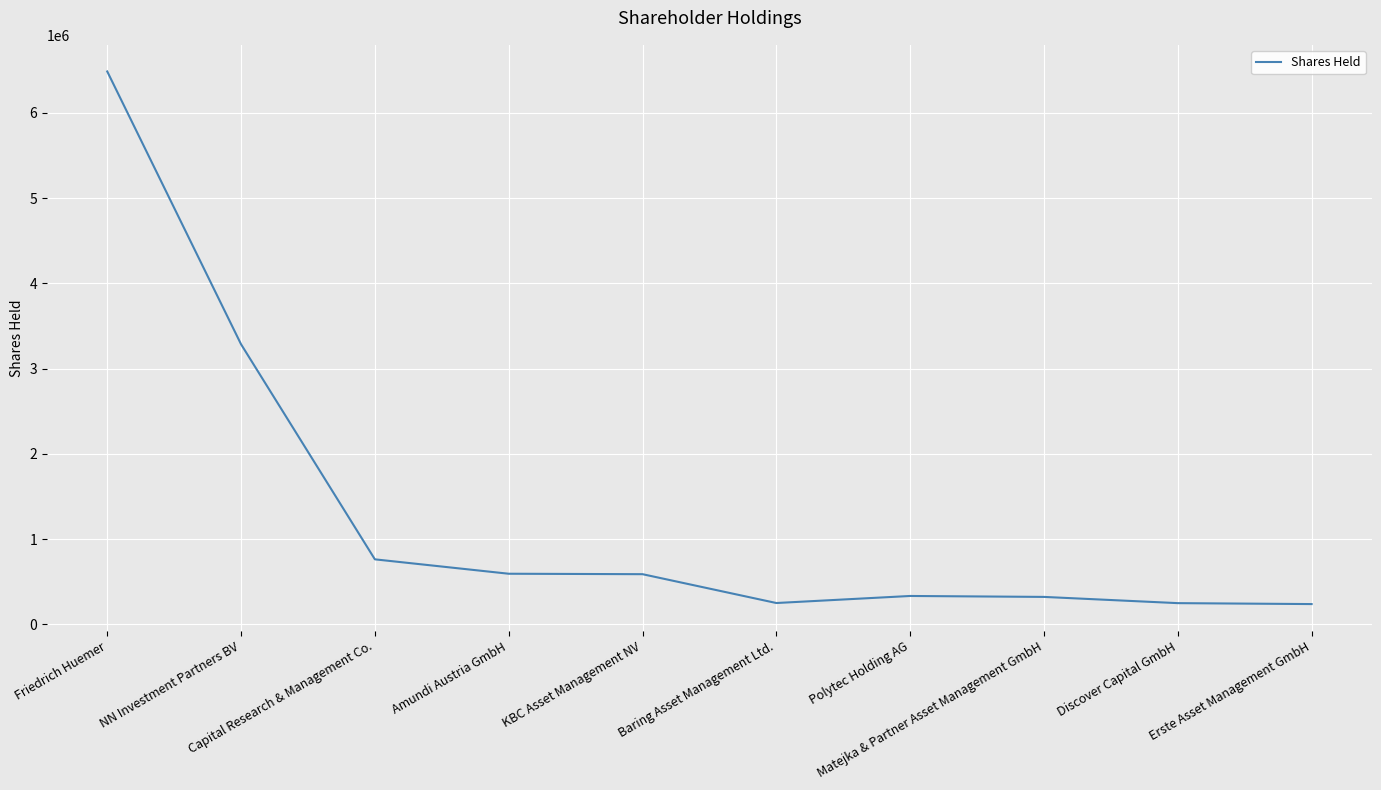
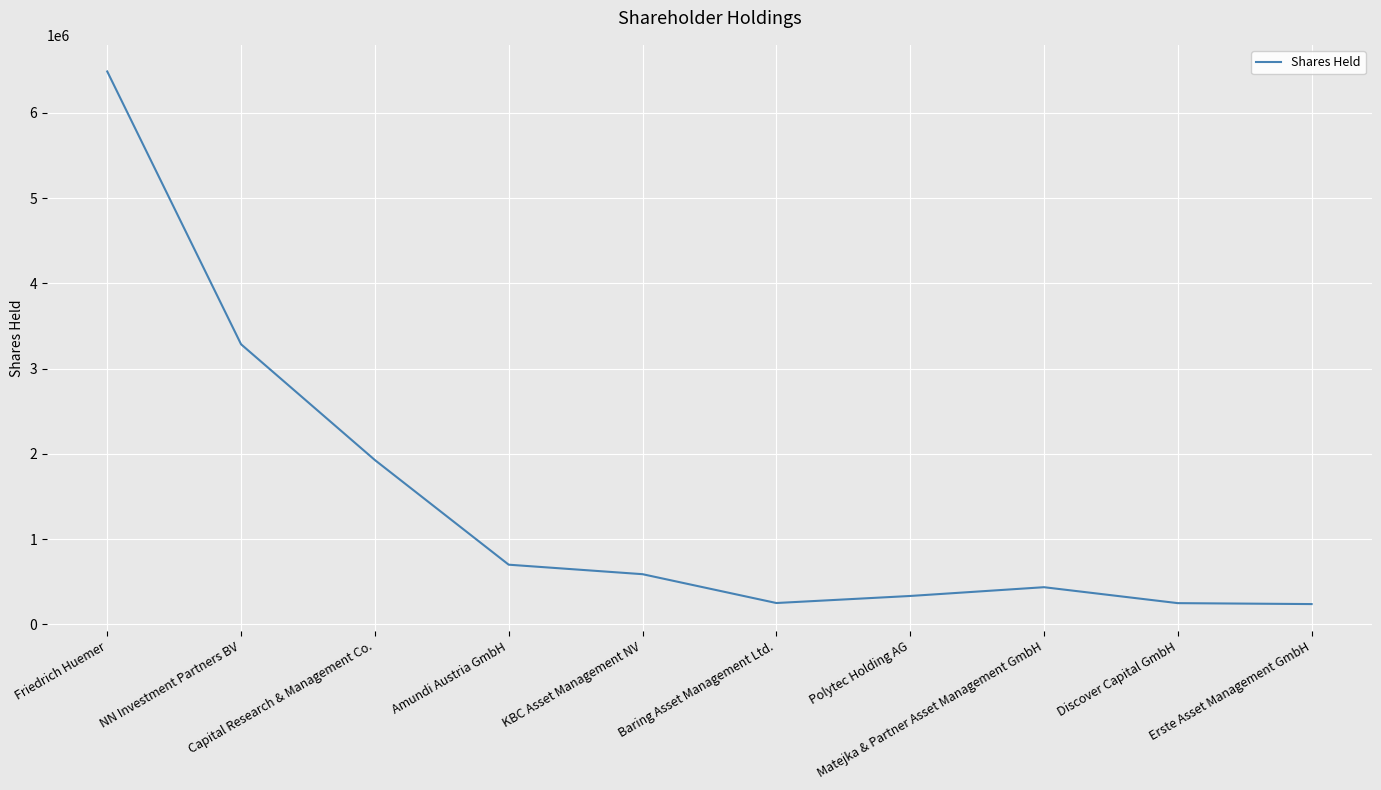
  {
    "Friedrich Huemer": 6500000,
    "NN Investment Partners BV": 3300000,
-   "Capital Research & Management Co.": 800000,
-   "Amundi Austria GmbH": 600000,
+   "Capital Research & Management Co.": 1900000,
+   "Amundi Austria GmbH": 700000,
    "KBC Asset Management NV": 600000,
    "Baring Asset Management Ltd.": 300000,
    "Polytec Holding AG": 300000,
-   "Matejka & Partner Asset Management GmbH": 300000,
+   "Matejka & Partner Asset Management GmbH": 400000,
    "Discover Capital GmbH": 300000,
    "Erste Asset Management GmbH": 200000
  }
